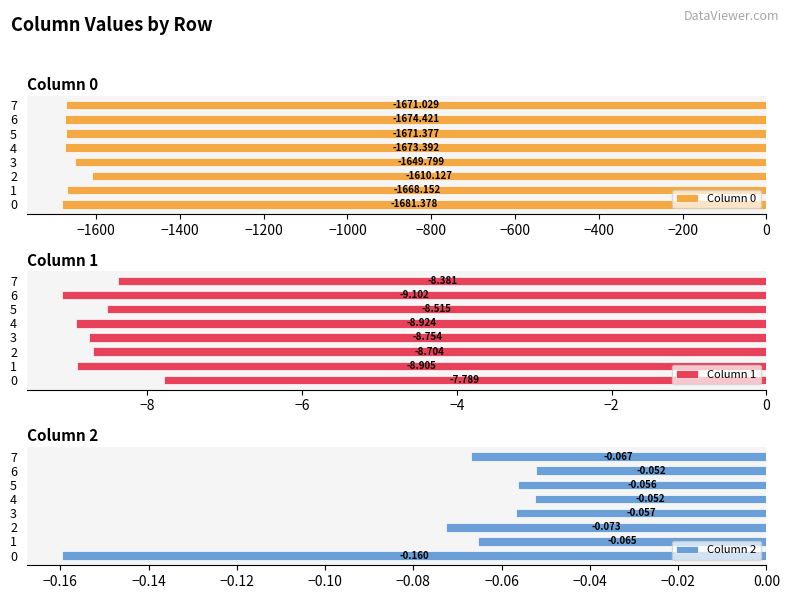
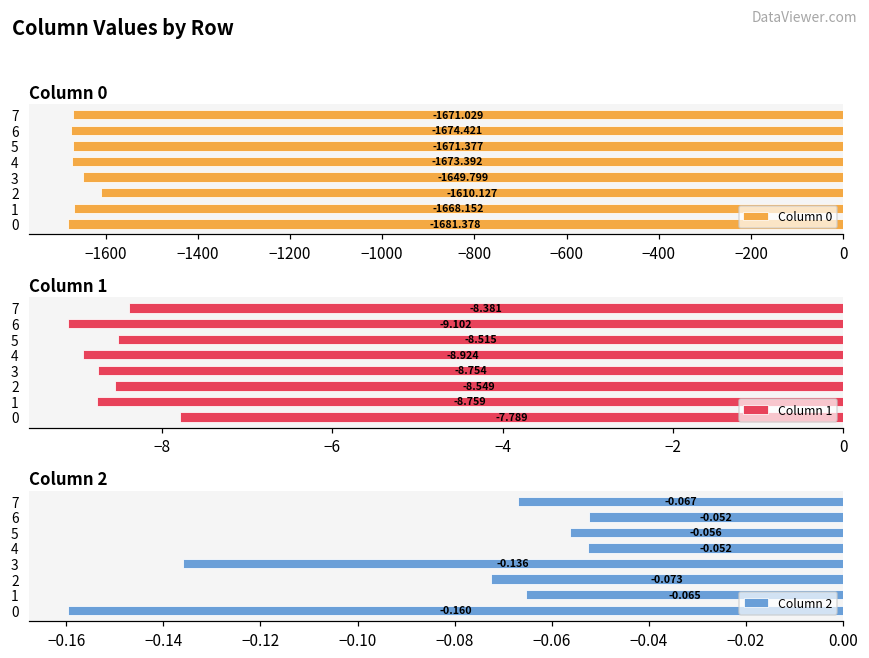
  {
    "Column 0": {
      "7": -1671.029,
      "6": -1674.421,
      "5": -1671.377,
      "4": -1673.392,
      "3": -1649.799,
      "2": -1610.127,
      "1": -1668.152,
      "0": -1681.378
    },
    "Column 1": {
      "7": -8.381,
      "6": -9.102,
      "5": -8.515,
      "4": -8.924,
      "3": -8.754,
-     "2": -8.704,
-     "1": -8.905,
+     "2": -8.549,
+     "1": -8.759,
      "0": -7.789
    },
    "Column 2": {
      "7": -0.067,
      "6": -0.052,
      "5": -0.056,
      "4": -0.052,
-     "3": -0.057,
+     "3": -0.136,
      "2": -0.073,
      "1": -0.065,
      "0": -0.160
    }
  }
